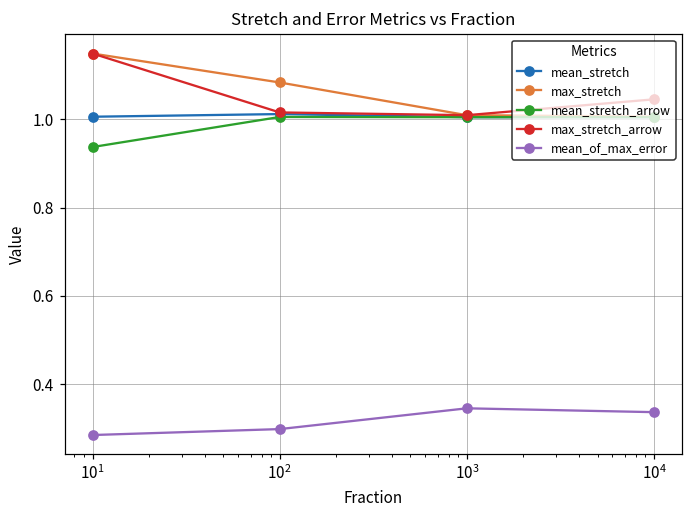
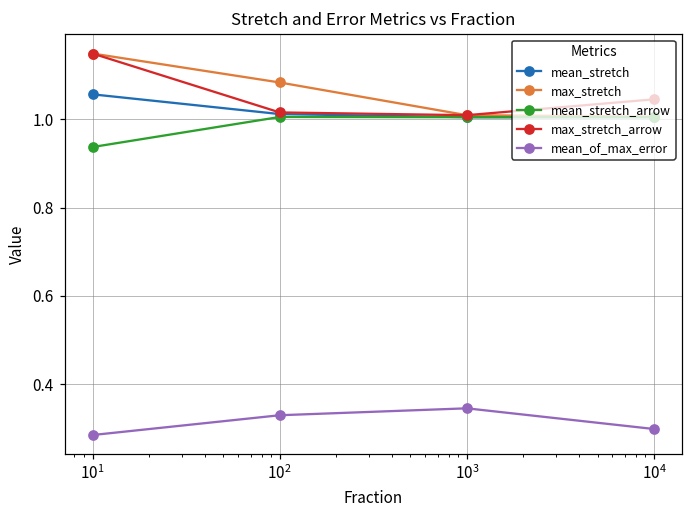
  {
    "mean_stretch": {
-     "10^1": 1.01
+     "10^1": 1.06
    },
    "max_stretch": {
      "10^2": 1.08
    },
    "mean_stretch_arrow": {
      "10^1": 0.94,
      "10^2": 1.01
    },
    "mean_of_max_error": {
      "10^1": 0.28,
-     "10^2": 0.30,
+     "10^2": 0.33,
      "10^3": 0.35,
-     "10^4": 0.34
+     "10^4": 0.30
    }
  }
